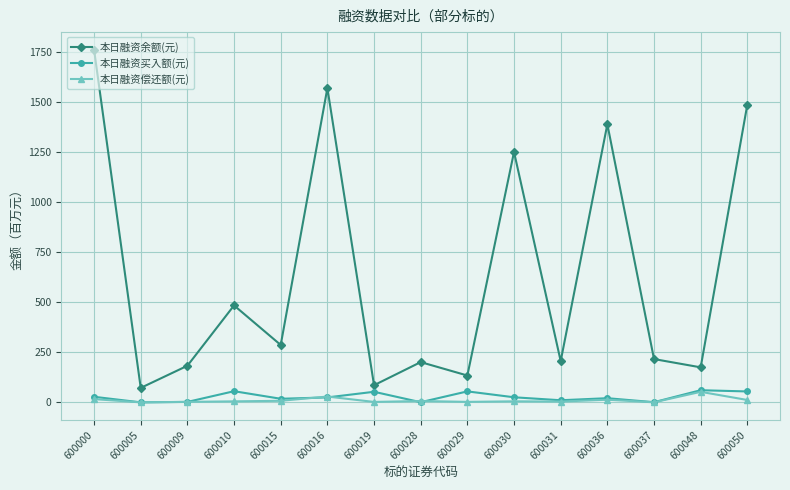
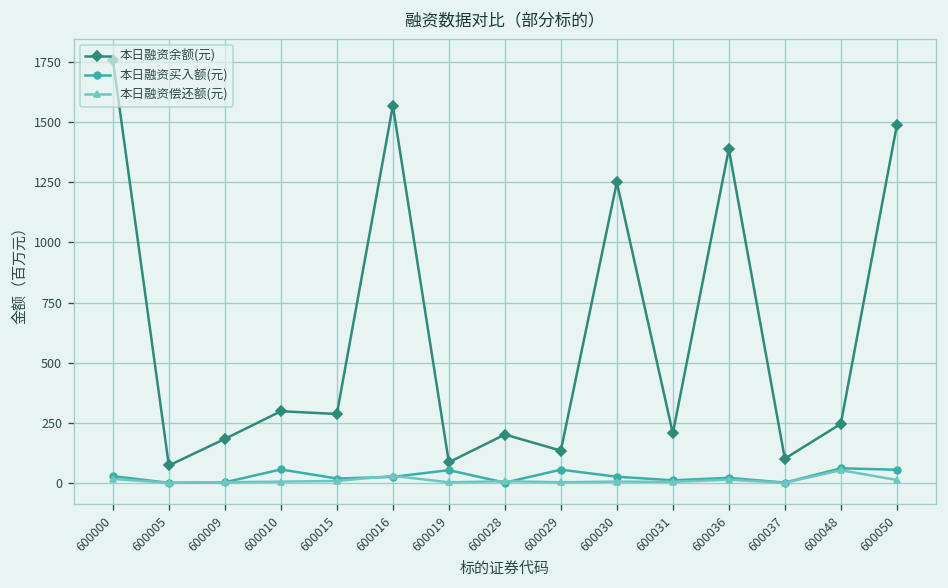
  {
    "本日融资余额(元)": {
      "600005": 70,
      "600009": 180,
-     "600010": 480,
+     "600010": 300,
      "600015": 290,
      "600016": 1570,
      "600019": 90,
      "600028": 200,
      "600029": 130,
      "600030": 1250,
      "600031": 210,
      "600036": 1390,
-     "600037": 220,
-     "600048": 180,
+     "600037": 100,
+     "600048": 250,
      "600050": 1490
    },
    "本日融资买入额(元)": {
      "600010": 60,
      "600019": 50,
      "600029": 60,
      "600030": 30,
      "600050": 60
    },
    "本日融资偿还额(元)": {
      "600010": 10,
      "600019": 0,
      "600029": 0,
      "600030": 10,
      "600050": 10
    }
  }
